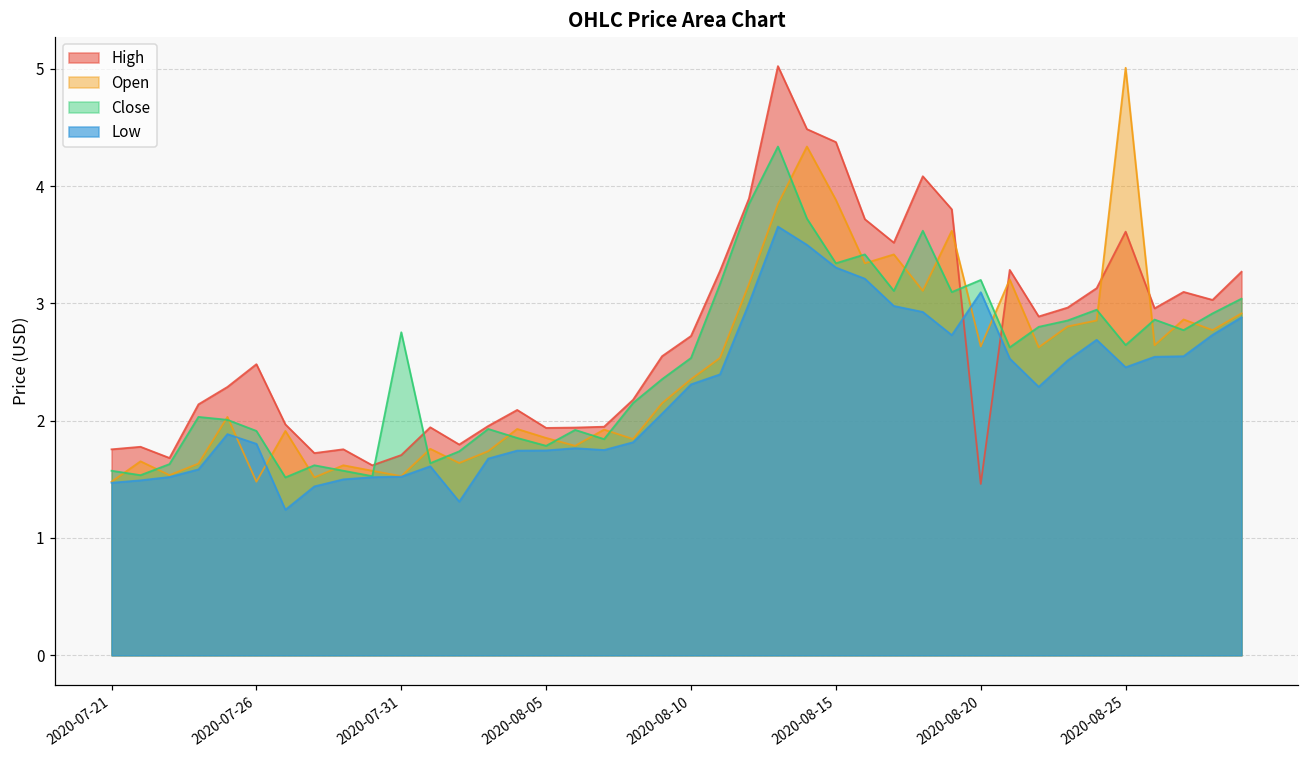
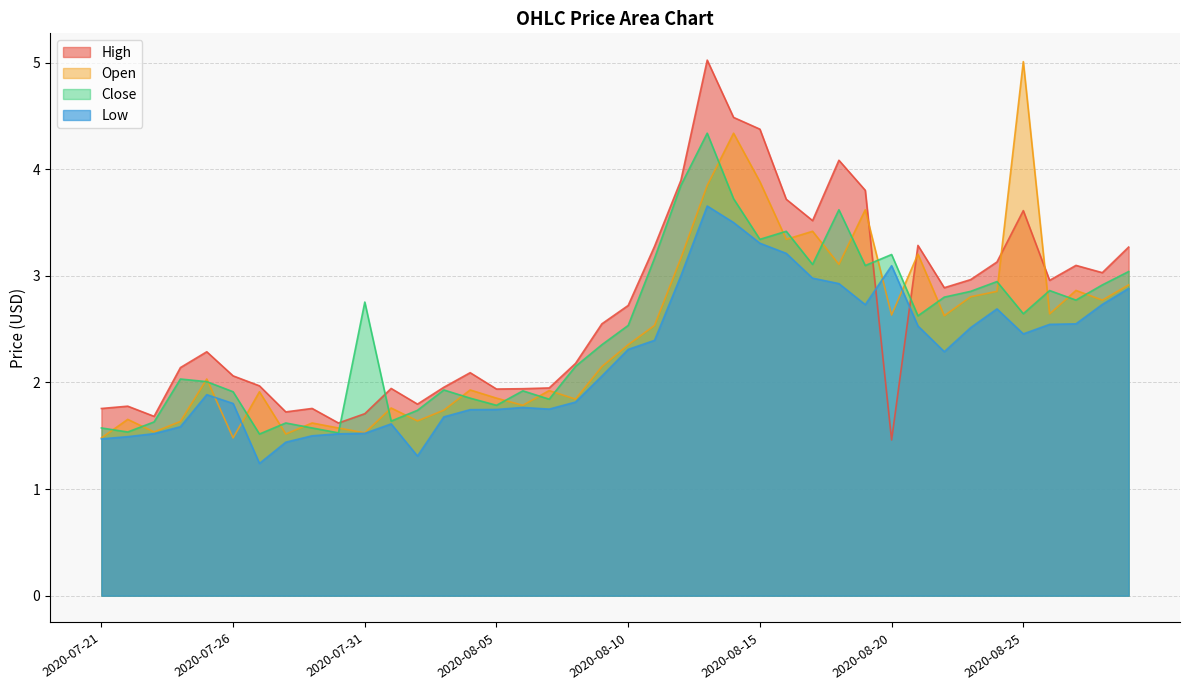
  {
    "High": {
      "2020-07-21": 1.76,
-     "2020-07-26": 2.48,
+     "2020-07-26": 2.06,
      "2020-07-31": 1.71,
      "2020-08-05": 1.94,
      "2020-08-10": 2.72,
      "2020-08-15": 4.38,
      "2020-08-20": 1.46,
      "2020-08-25": 3.61
    },
    "Open": {
      "2020-07-26": 1.48,
      "2020-08-05": 1.85,
      "2020-08-10": 2.35,
      "2020-08-15": 3.88,
      "2020-08-20": 2.63,
      "2020-08-25": 5.01
    },
    "Close": {
      "2020-07-21": 1.57,
      "2020-07-26": 1.91,
      "2020-07-31": 2.75,
      "2020-08-05": 1.79,
      "2020-08-10": 2.54,
      "2020-08-15": 3.34,
      "2020-08-20": 3.20,
      "2020-08-25": 2.64
    },
    "Low": {
      "2020-07-26": 1.80,
      "2020-08-05": 1.75,
      "2020-08-10": 2.31,
      "2020-08-15": 3.31,
      "2020-08-20": 3.10,
      "2020-08-25": 2.46
    }
  }
